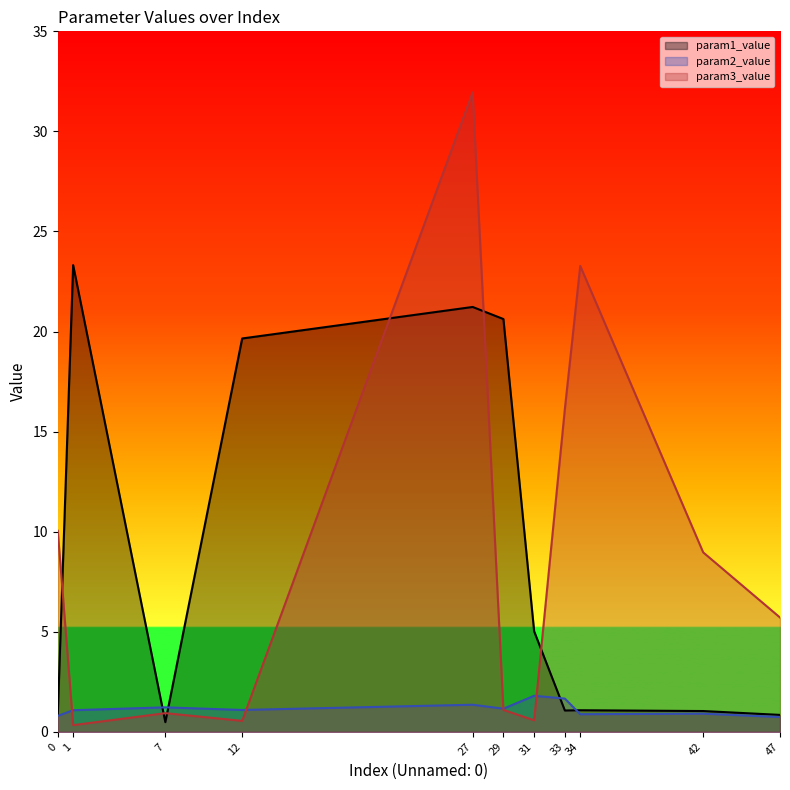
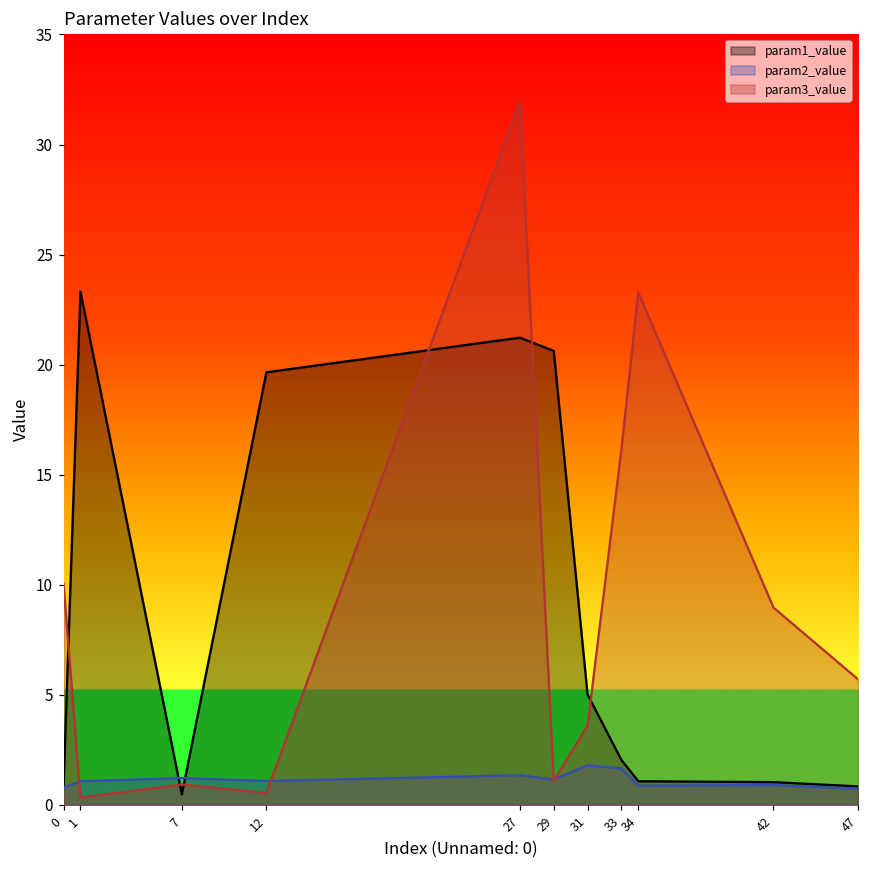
  {
    "param1_value": {
      "1": 23.3,
      "7": 0.5,
      "12": 19.7,
      "27": 21.2,
      "29": 20.6,
      "31": 5.0,
-     "33": 1.1,
+     "33": 2.0,
      "34": 1.1,
      "42": 1.0
    },
    "param2_value": {
      "1": 1.1,
      "7": 1.2,
      "12": 1.1,
      "27": 1.4,
      "31": 1.8,
      "33": 1.7,
      "34": 0.9,
      "42": 0.9
    },
    "param3_value": {
      "0": 10.0,
      "1": 0.3,
      "7": 0.9,
      "12": 0.5,
      "27": 31.9,
-     "31": 0.6,
+     "31": 3.6,
      "33": 16.1,
      "34": 23.3,
      "42": 9.0,
      "47": 5.7
    }
  }
